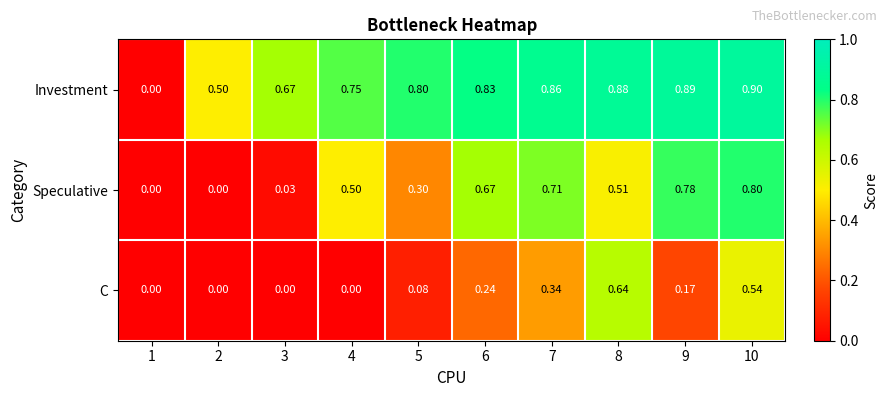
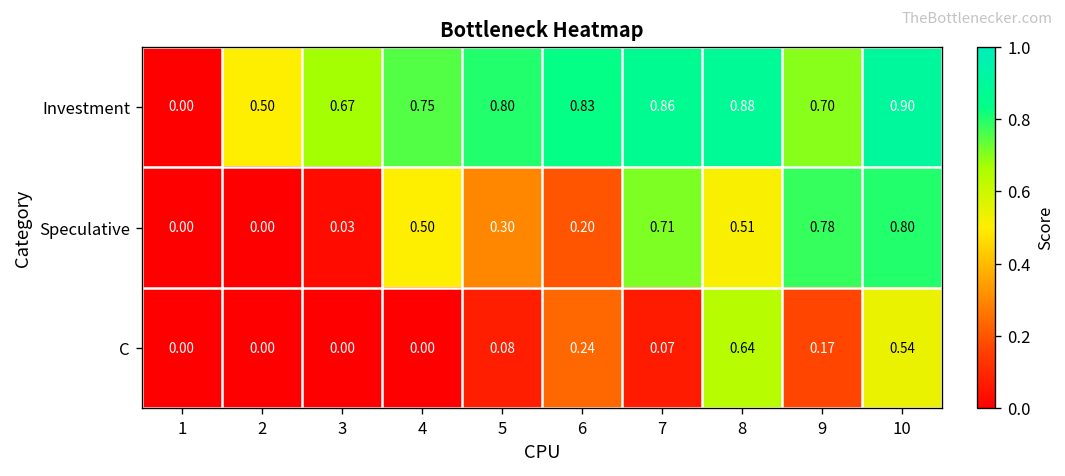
  {
    "Investment": {
      "1": 0.00,
      "2": 0.50,
      "3": 0.67,
      "4": 0.75,
      "5": 0.80,
      "6": 0.83,
      "7": 0.86,
      "8": 0.88,
-     "9": 0.89,
+     "9": 0.70,
      "10": 0.90
    },
    "Speculative": {
      "1": 0.00,
      "2": 0.00,
      "3": 0.03,
      "4": 0.50,
      "5": 0.30,
-     "6": 0.67,
+     "6": 0.20,
      "7": 0.71,
      "8": 0.51,
      "9": 0.78,
      "10": 0.80
    },
    "C": {
      "1": 0.00,
      "2": 0.00,
      "3": 0.00,
      "4": 0.00,
      "5": 0.08,
      "6": 0.24,
-     "7": 0.34,
+     "7": 0.07,
      "8": 0.64,
      "9": 0.17,
      "10": 0.54
    }
  }
